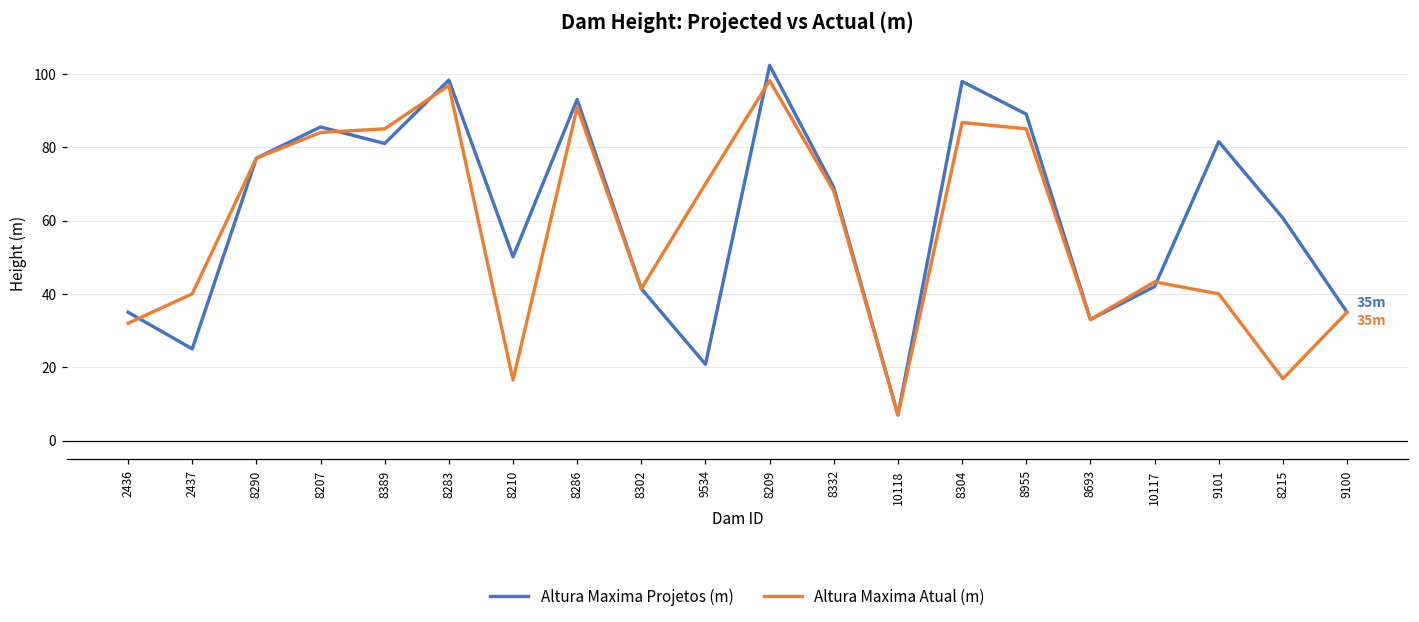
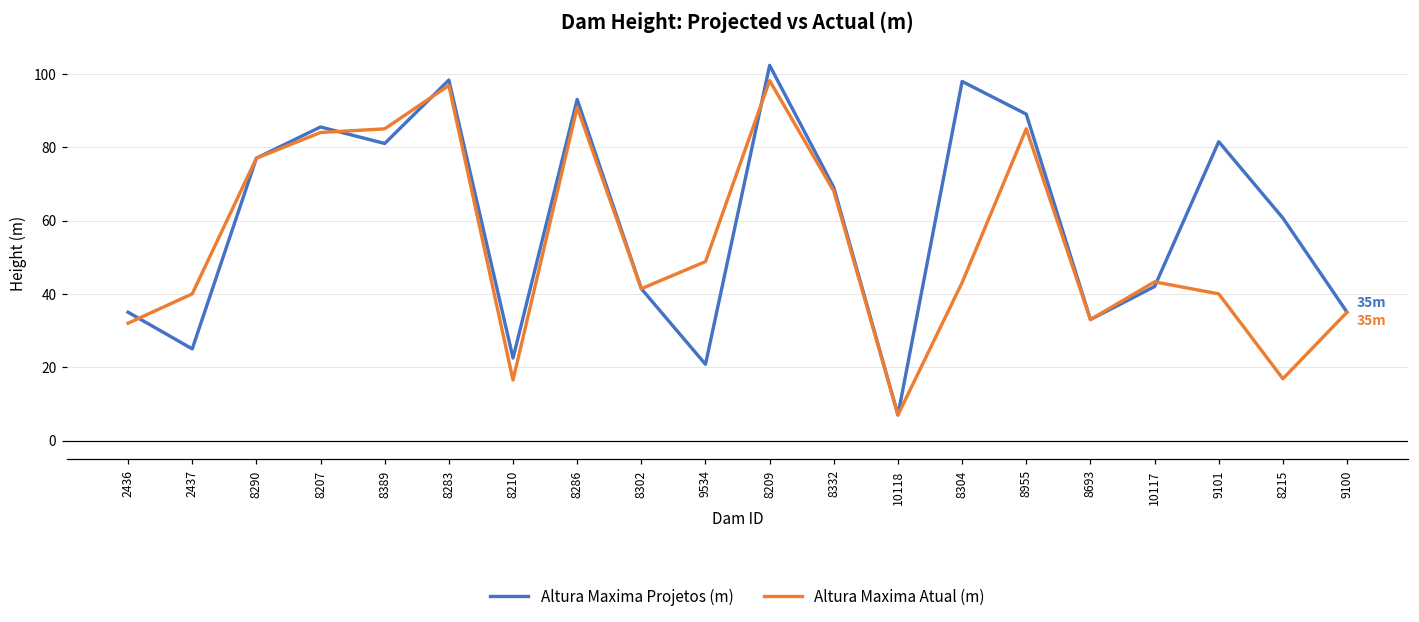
  {
    "Altura Maxima Projetos (m)": {
      "2436": 35,
      "2437": 25,
      "8207": 86,
      "8389": 81,
      "8283": 98,
-     "8210": 50,
+     "8210": 23,
      "8286": 93,
      "9534": 21,
      "8209": 102,
      "8332": 69,
      "8304": 98,
      "8955": 89,
      "10117": 42,
      "9101": 82,
      "8215": 61
    },
    "Altura Maxima Atual (m)": {
      "2436": 32,
      "2437": 40,
      "8207": 84,
      "8389": 85,
      "8283": 97,
      "8210": 17,
      "8286": 91,
-     "9534": 70,
+     "9534": 49,
      "8209": 98,
      "8332": 68,
-     "8304": 87,
+     "8304": 43,
      "8955": 85,
      "10117": 43,
      "9101": 40,
      "8215": 17
    }
  }
